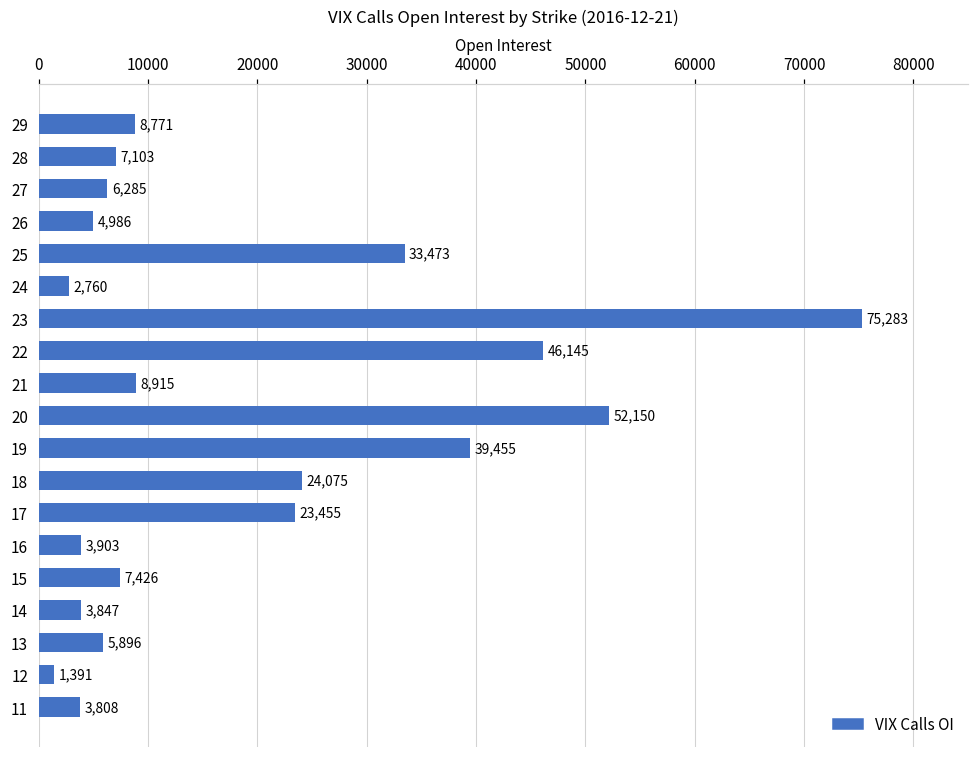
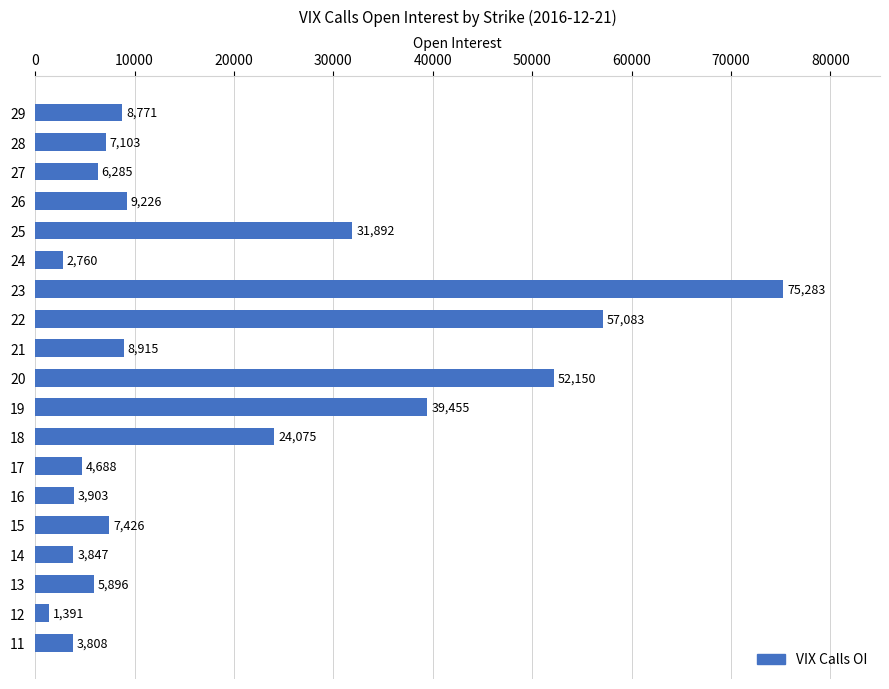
  {
    "29": "8,771",
    "28": "7,103",
    "27": "6,285",
-   "26": "4,986",
-   "25": "33,473",
+   "26": "9,226",
+   "25": "31,892",
    "24": "2,760",
    "23": "75,283",
-   "22": "46,145",
+   "22": "57,083",
    "21": "8,915",
    "20": "52,150",
    "19": "39,455",
    "18": "24,075",
-   "17": "23,455",
+   "17": "4,688",
    "16": "3,903",
    "15": "7,426",
    "14": "3,847",
    "13": "5,896",
    "12": "1,391",
    "11": "3,808"
  }
